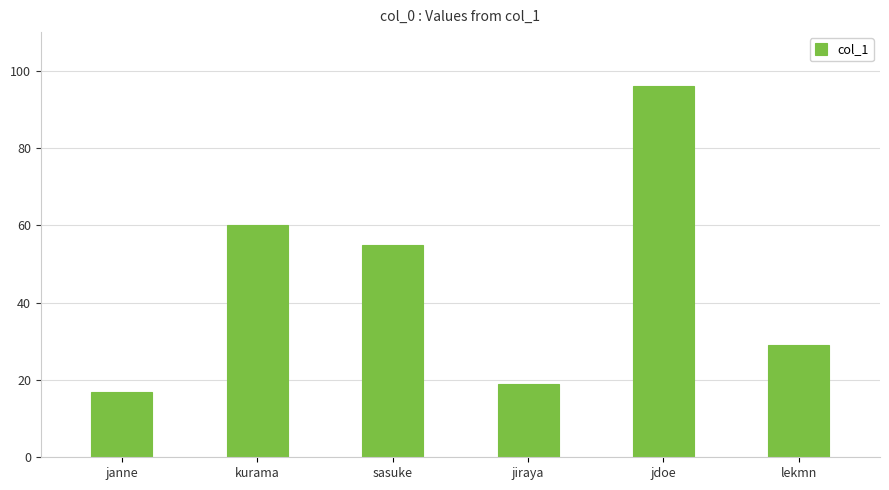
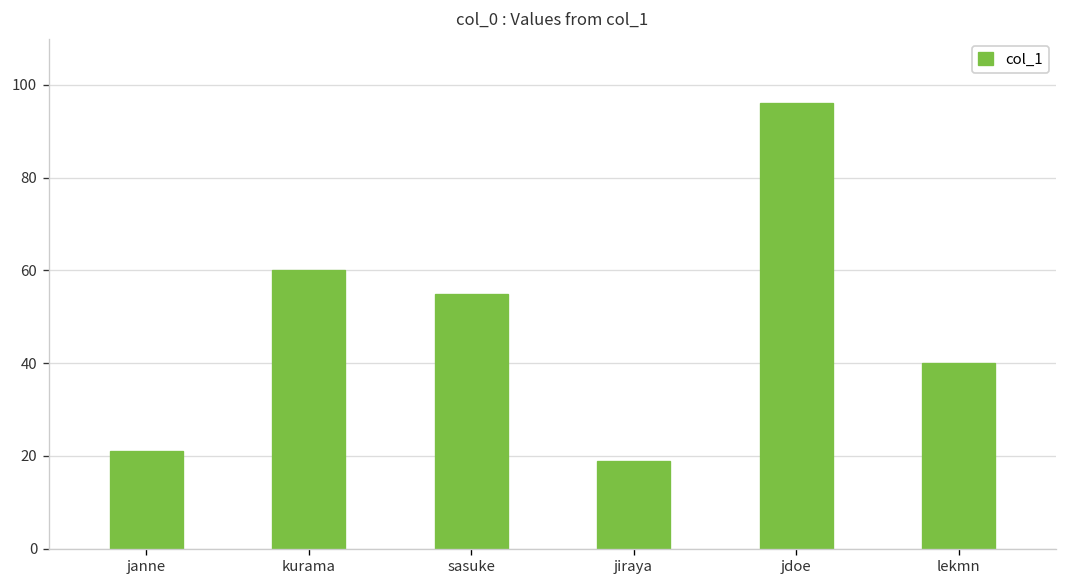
  {
-   "janne": 17,
+   "janne": 21,
    "kurama": 60,
    "sasuke": 55,
    "jiraya": 19,
    "jdoe": 96,
-   "lekmn": 29
+   "lekmn": 40
  }
